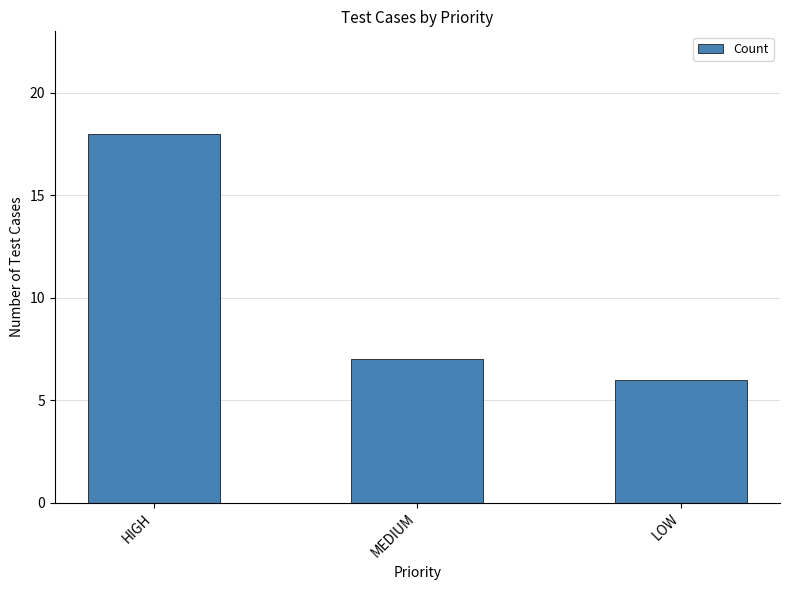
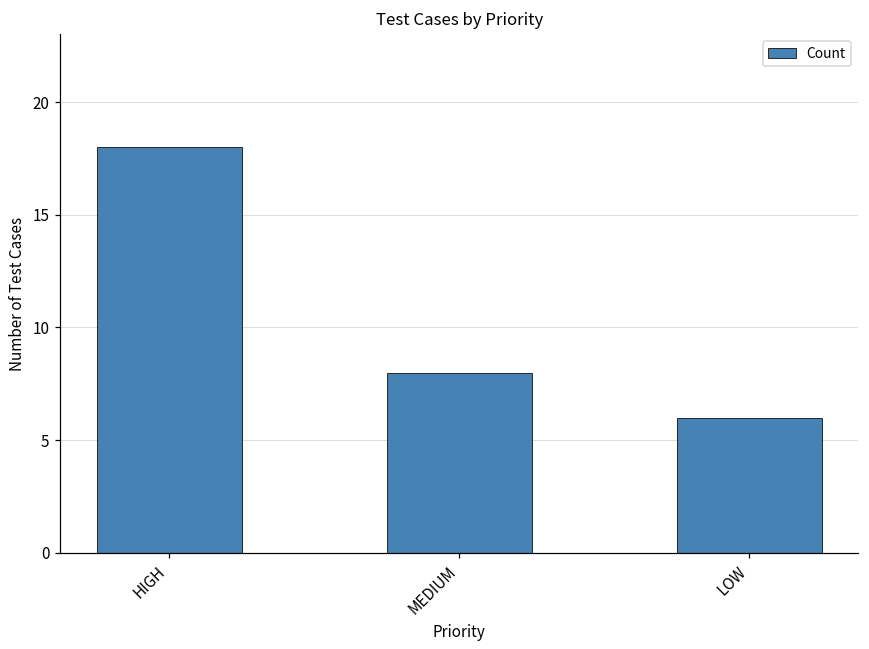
  {
    "HIGH": 18,
-   "MEDIUM": 7,
+   "MEDIUM": 8,
    "LOW": 6
  }
